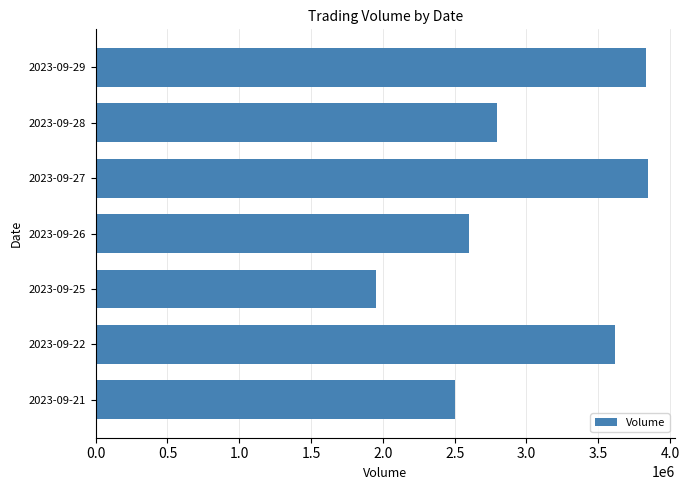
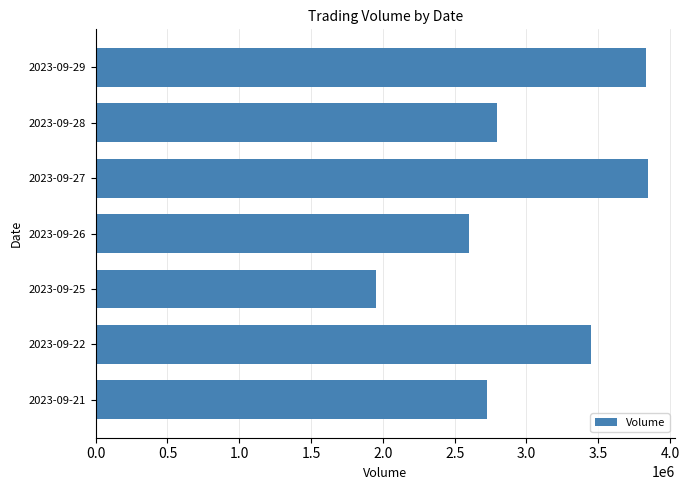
  {
    "2023-09-29": 3840000,
    "2023-09-28": 2790000,
    "2023-09-27": 3840000,
    "2023-09-26": 2600000,
    "2023-09-25": 1950000,
-   "2023-09-22": 3620000,
-   "2023-09-21": 2510000
+   "2023-09-22": 3450000,
+   "2023-09-21": 2730000
  }
